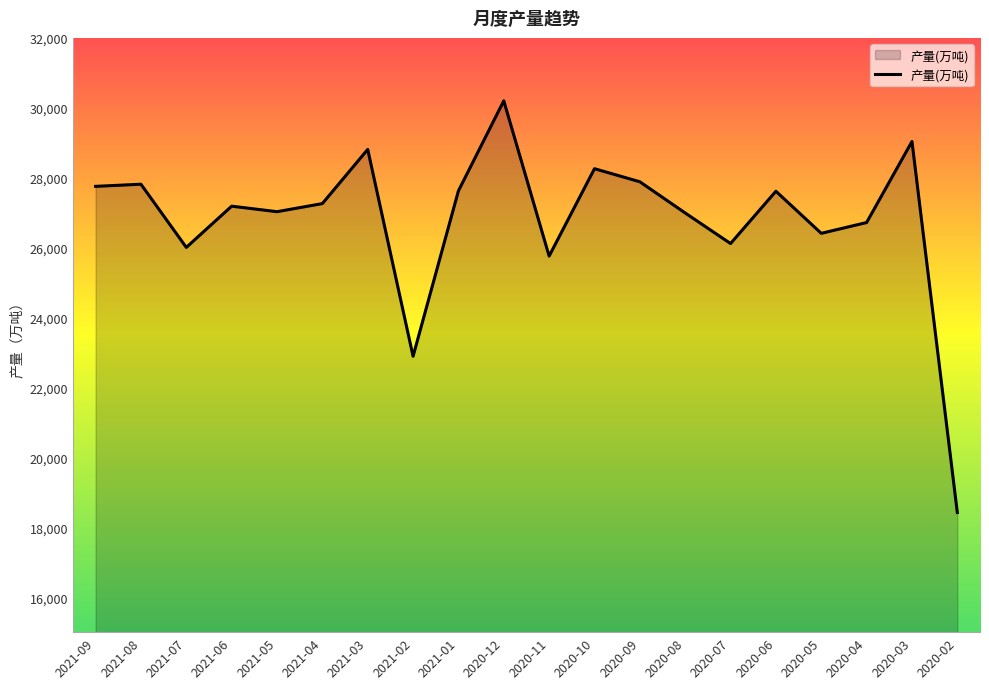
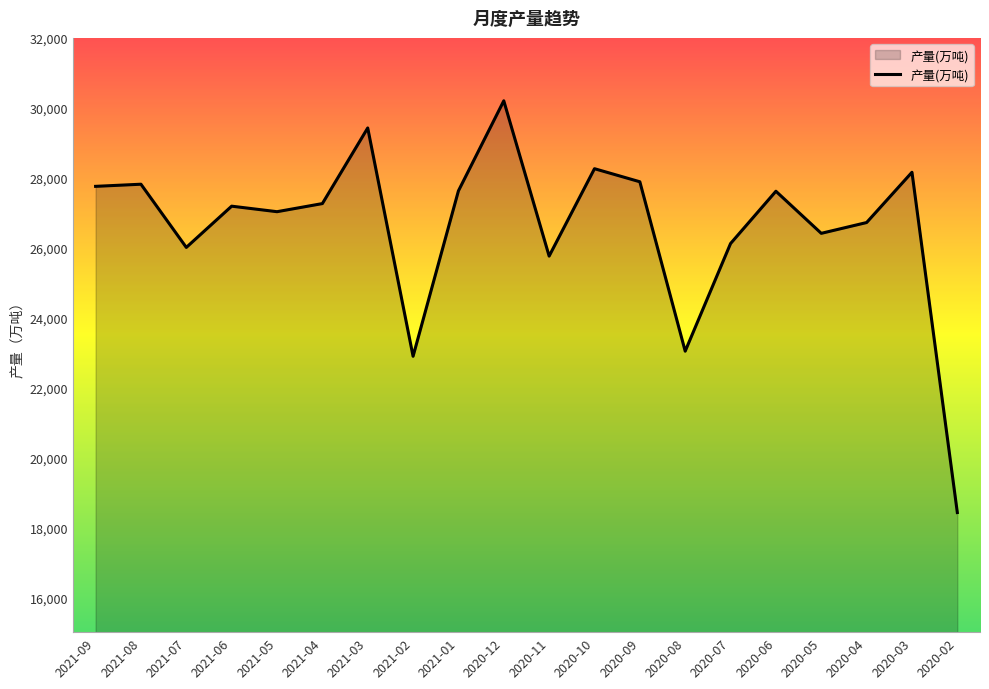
  {
    "2021-09": "27,800",
    "2021-08": "27,800",
    "2021-07": "26,000",
    "2021-06": "27,200",
    "2021-05": "27,000",
    "2021-04": "27,300",
-   "2021-03": "28,800",
+   "2021-03": "29,400",
    "2021-02": "22,900",
    "2021-01": "27,600",
    "2020-12": "30,200",
    "2020-11": "25,800",
    "2020-10": "28,300",
    "2020-09": "27,900",
-   "2020-08": "27,000",
+   "2020-08": "23,000",
    "2020-07": "26,100",
    "2020-06": "27,600",
    "2020-05": "26,400",
    "2020-04": "26,700",
-   "2020-03": "29,000",
+   "2020-03": "28,200",
    "2020-02": "18,400"
  }
